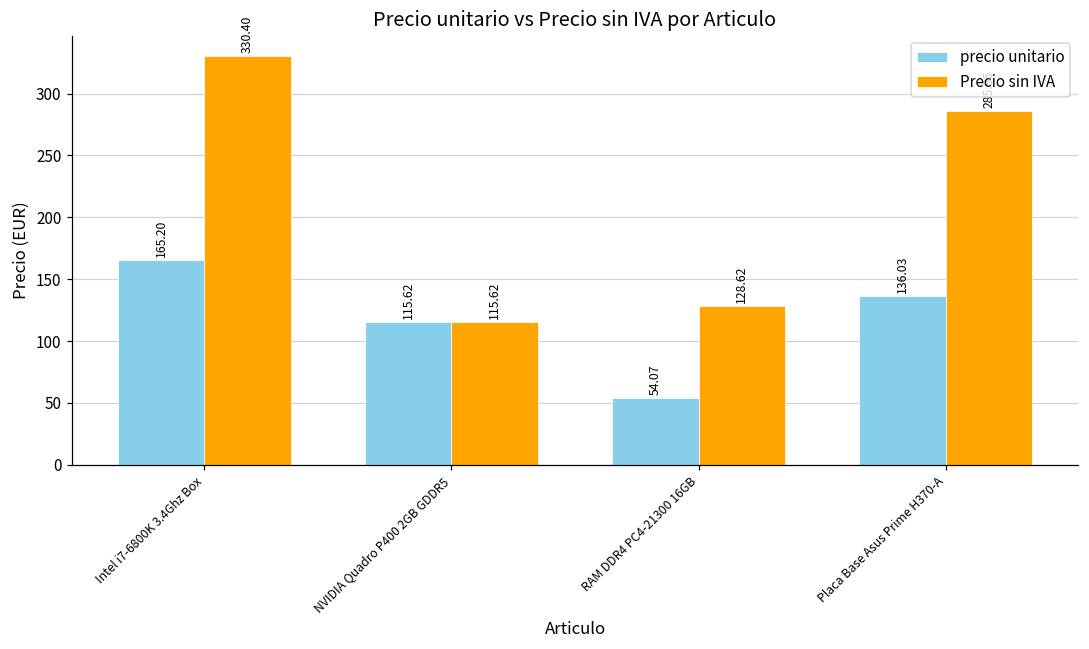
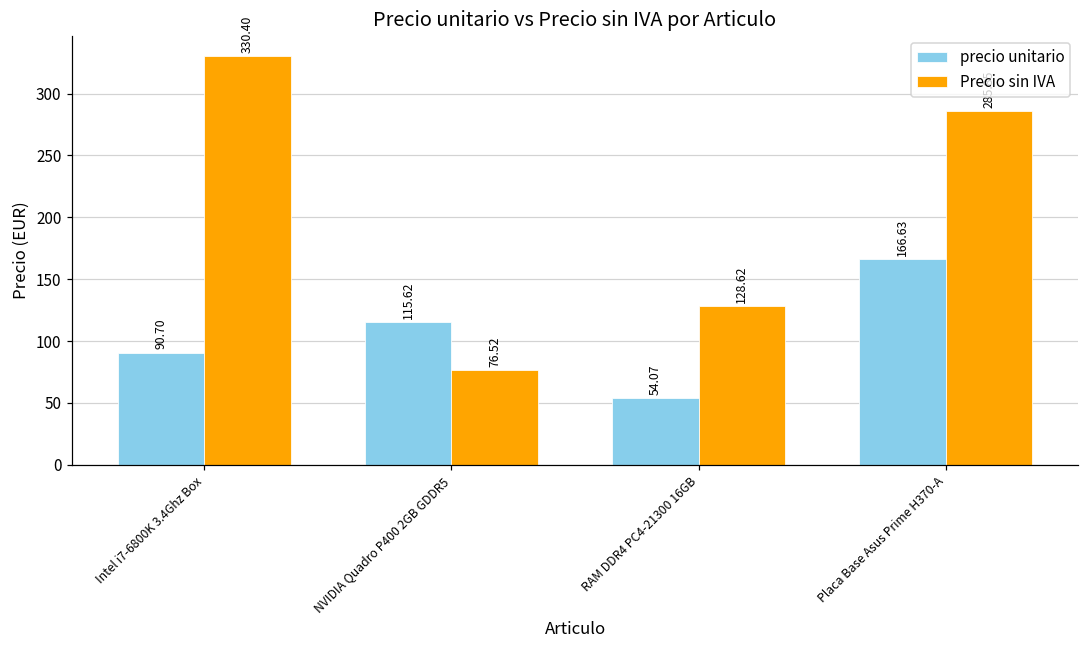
  {
    "precio unitario": {
-     "Intel i7-6800K 3.4Ghz Box": 165.20,
+     "Intel i7-6800K 3.4Ghz Box": 90.70,
      "NVIDIA Quadro P400 2GB GDDR5": 115.62,
      "RAM DDR4 PC4-21300 16GB": 54.07,
-     "Placa Base Asus Prime H370-A": 136.03
+     "Placa Base Asus Prime H370-A": 166.63
    },
    "Precio sin IVA": {
      "Intel i7-6800K 3.4Ghz Box": 330.40,
-     "NVIDIA Quadro P400 2GB GDDR5": 115.62,
+     "NVIDIA Quadro P400 2GB GDDR5": 76.52,
      "RAM DDR4 PC4-21300 16GB": 128.62
    }
  }
